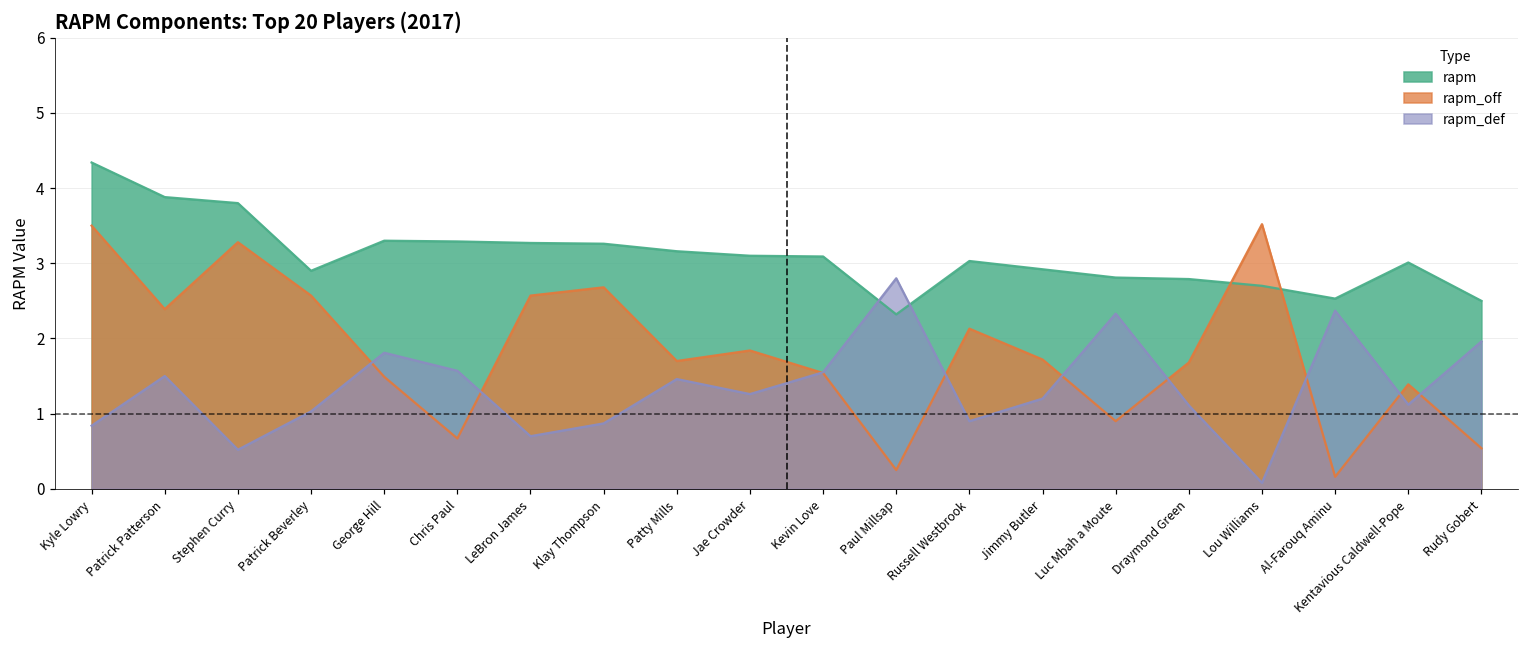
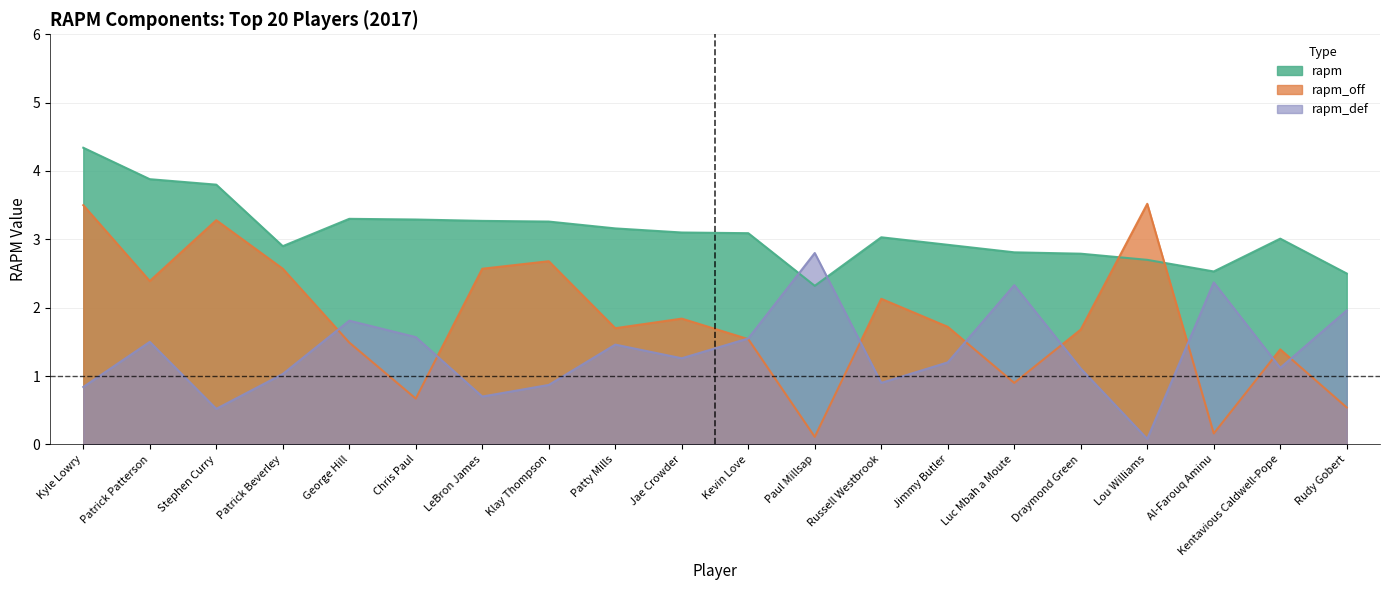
  {
    "rapm": {
      "Kyle Lowry": 4.3,
      "Patrick Patterson": 3.9,
      "Stephen Curry": 3.8,
      "Patrick Beverley": 2.9,
      "George Hill": 3.3,
      "Chris Paul": 3.3,
      "LeBron James": 3.3,
      "Klay Thompson": 3.3,
      "Patty Mills": 3.2,
      "Jae Crowder": 3.1,
      "Kevin Love": 3.1,
      "Paul Millsap": 2.3,
      "Russell Westbrook": 3.0,
      "Jimmy Butler": 2.9,
      "Luc Mbah a Moute": 2.8,
      "Draymond Green": 2.8,
      "Lou Williams": 2.7,
      "Al-Farouq Aminu": 2.5,
      "Kentavious Caldwell-Pope": 3.0,
      "Rudy Gobert": 2.5
    },
    "rapm_off": {
      "Kyle Lowry": 3.5,
      "Patrick Patterson": 2.4,
      "Stephen Curry": 3.3,
      "Patrick Beverley": 2.6,
      "George Hill": 1.5,
      "Chris Paul": 0.7,
      "LeBron James": 2.6,
      "Klay Thompson": 2.7,
      "Patty Mills": 1.7,
      "Jae Crowder": 1.8,
-     "Paul Millsap": 0.3,
+     "Paul Millsap": 0.1,
      "Russell Westbrook": 2.1,
      "Jimmy Butler": 1.7,
      "Luc Mbah a Moute": 0.9,
      "Draymond Green": 1.7,
      "Lou Williams": 3.5,
      "Al-Farouq Aminu": 0.2,
      "Kentavious Caldwell-Pope": 1.4,
      "Rudy Gobert": 0.5
    },
    "rapm_def": {
      "Kyle Lowry": 0.8,
      "Patrick Patterson": 1.5,
      "Stephen Curry": 0.5,
      "Patrick Beverley": 1.0,
      "George Hill": 1.8,
      "Chris Paul": 1.6,
      "LeBron James": 0.7,
      "Klay Thompson": 0.9,
      "Patty Mills": 1.5,
      "Jae Crowder": 1.3,
      "Paul Millsap": 2.8,
      "Russell Westbrook": 0.9,
      "Jimmy Butler": 1.2,
      "Luc Mbah a Moute": 2.3,
      "Draymond Green": 1.1,
      "Lou Williams": 0.1,
      "Al-Farouq Aminu": 2.4,
      "Kentavious Caldwell-Pope": 1.1,
      "Rudy Gobert": 2.0
    }
  }
